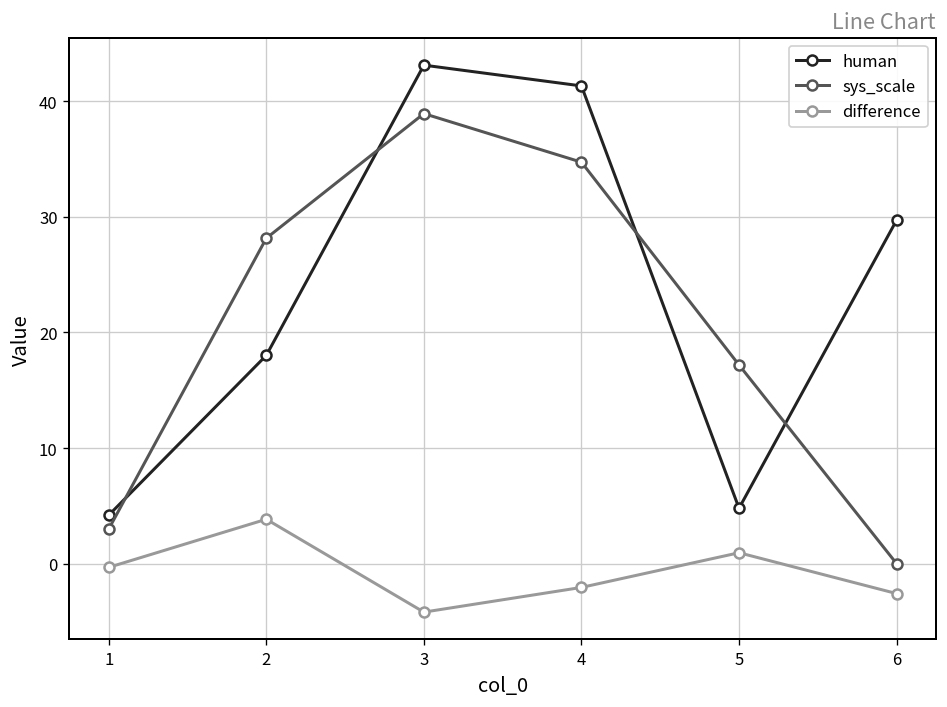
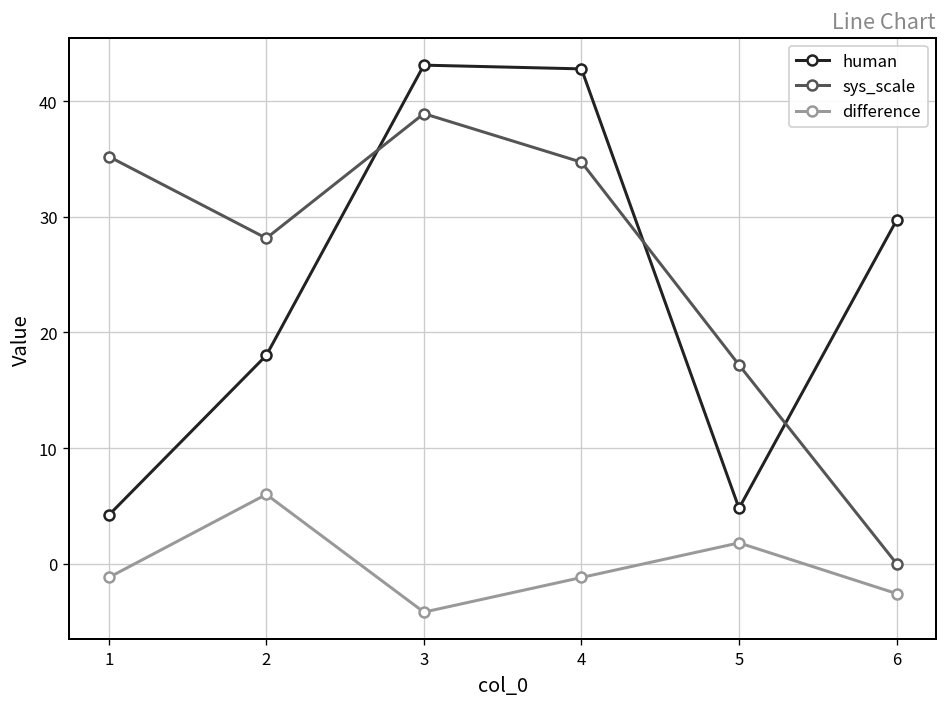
  {
    "human": {
      "1": 4,
      "2": 18,
      "3": 43,
-     "4": 41,
+     "4": 43,
      "5": 5,
      "6": 30
    },
    "sys_scale": {
-     "1": 3,
+     "1": 35,
      "2": 28,
      "3": 39,
      "4": 35,
      "5": 17,
      "6": 0
    },
    "difference": {
-     "1": 0,
-     "2": 4,
+     "1": -1,
+     "2": 6,
      "3": -4,
-     "4": -2,
-     "5": 1,
+     "4": -1,
+     "5": 2,
      "6": -3
    }
  }
